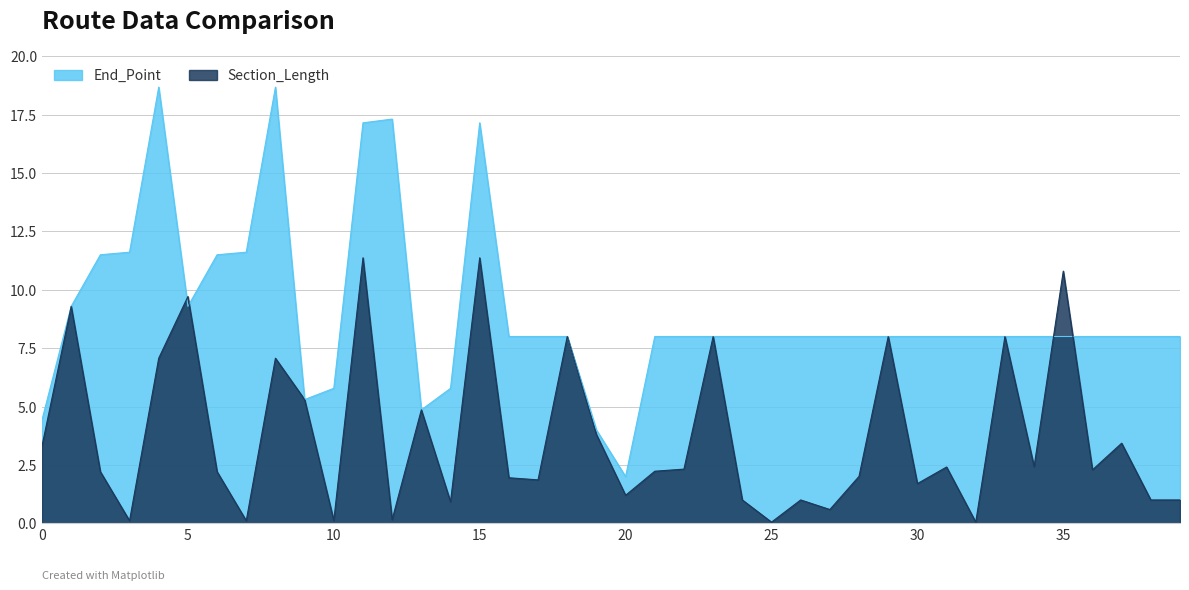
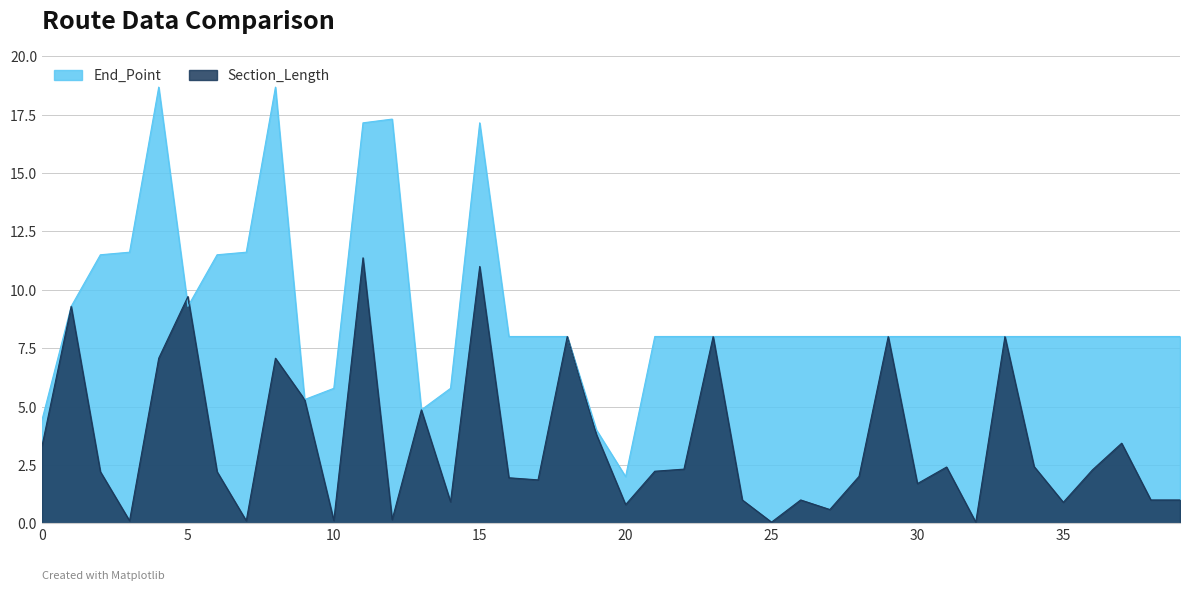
  {
    "End_Point": {
      "0": 4.4,
      "5": 9.3,
      "10": 5.8,
      "15": 17.2,
      "20": 2.0,
      "25": 8.0,
      "30": 8.0,
      "35": 8.0
    },
    "Section_Length": {
      "0": 3.3,
      "5": 9.7,
      "10": 0.1,
-     "15": 11.4,
-     "20": 1.2,
+     "15": 11.0,
+     "20": 0.8,
      "25": 0.1,
      "30": 1.7,
-     "35": 10.8
+     "35": 0.9
    }
  }
